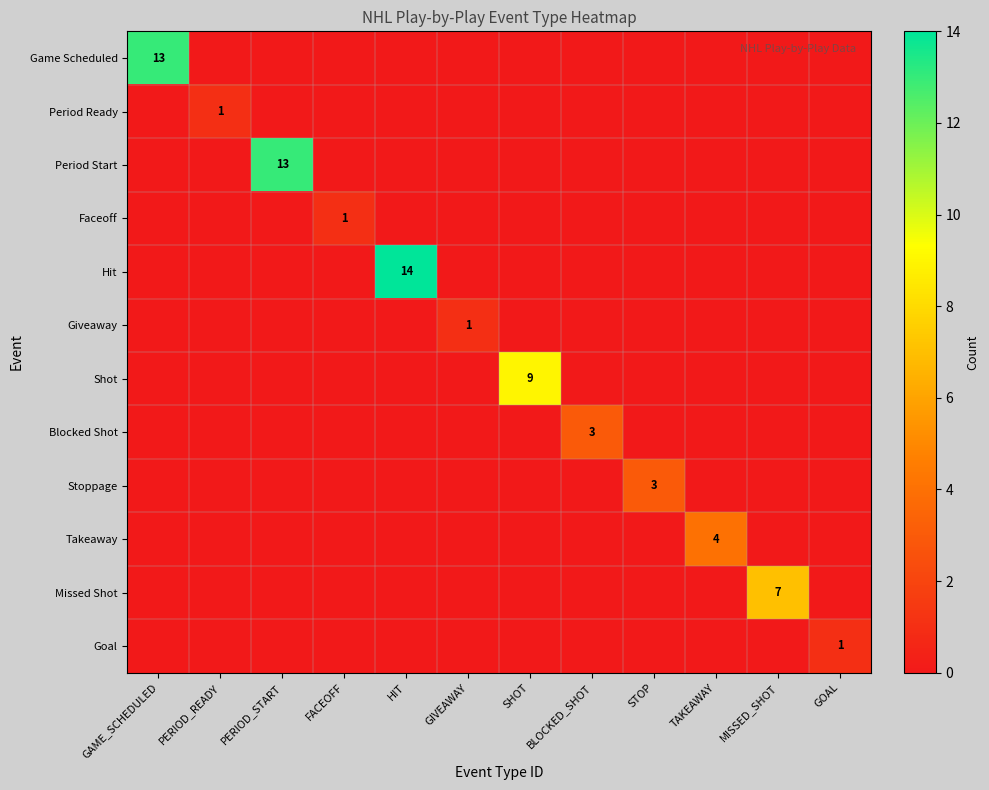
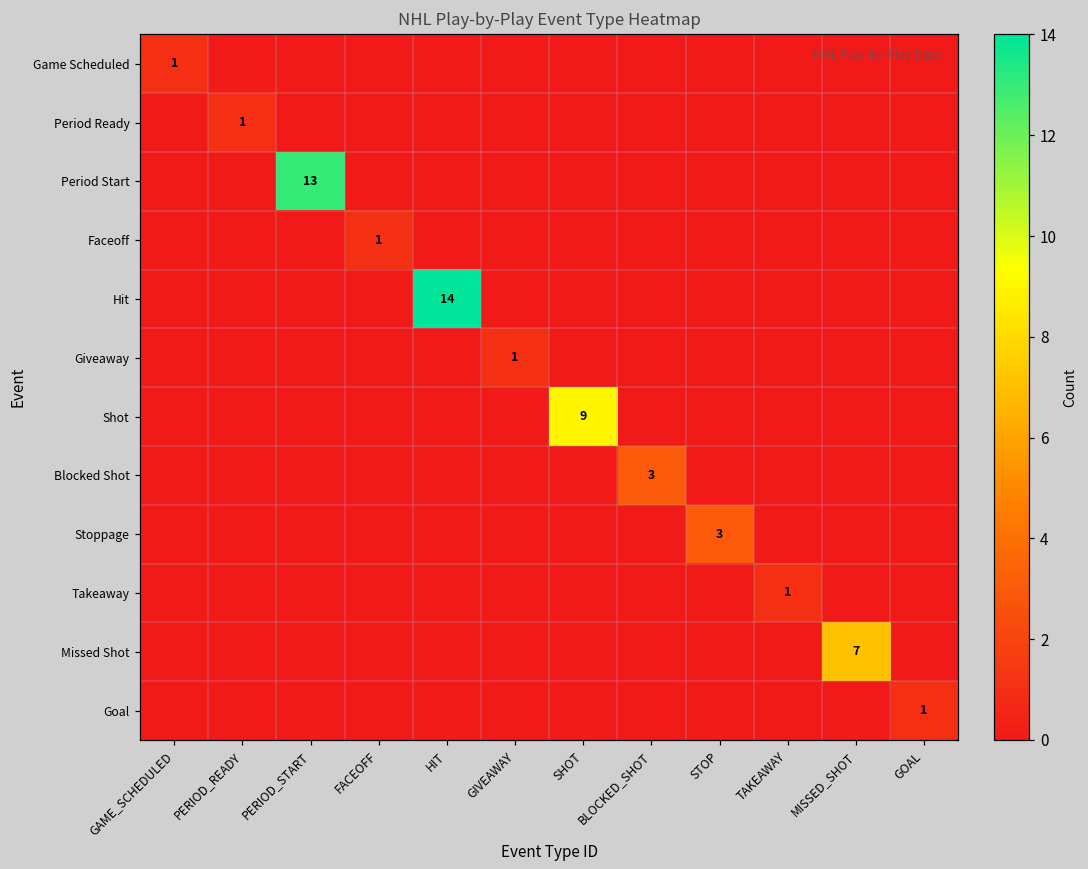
  {
    "Game Scheduled": {
-     "GAME_SCHEDULED": 13
+     "GAME_SCHEDULED": 1
    },
    "Period Ready": {
      "PERIOD_READY": 1
    },
    "Period Start": {
      "PERIOD_START": 13
    },
    "Faceoff": {
      "FACEOFF": 1
    },
    "Hit": {
      "HIT": 14
    },
    "Giveaway": {
      "GIVEAWAY": 1
    },
    "Shot": {
      "SHOT": 9
    },
    "Blocked Shot": {
      "BLOCKED_SHOT": 3
    },
    "Stoppage": {
      "STOP": 3
    },
    "Takeaway": {
-     "TAKEAWAY": 4
+     "TAKEAWAY": 1
    },
    "Missed Shot": {
      "MISSED_SHOT": 7
    },
    "Goal": {
      "GOAL": 1
    }
  }
